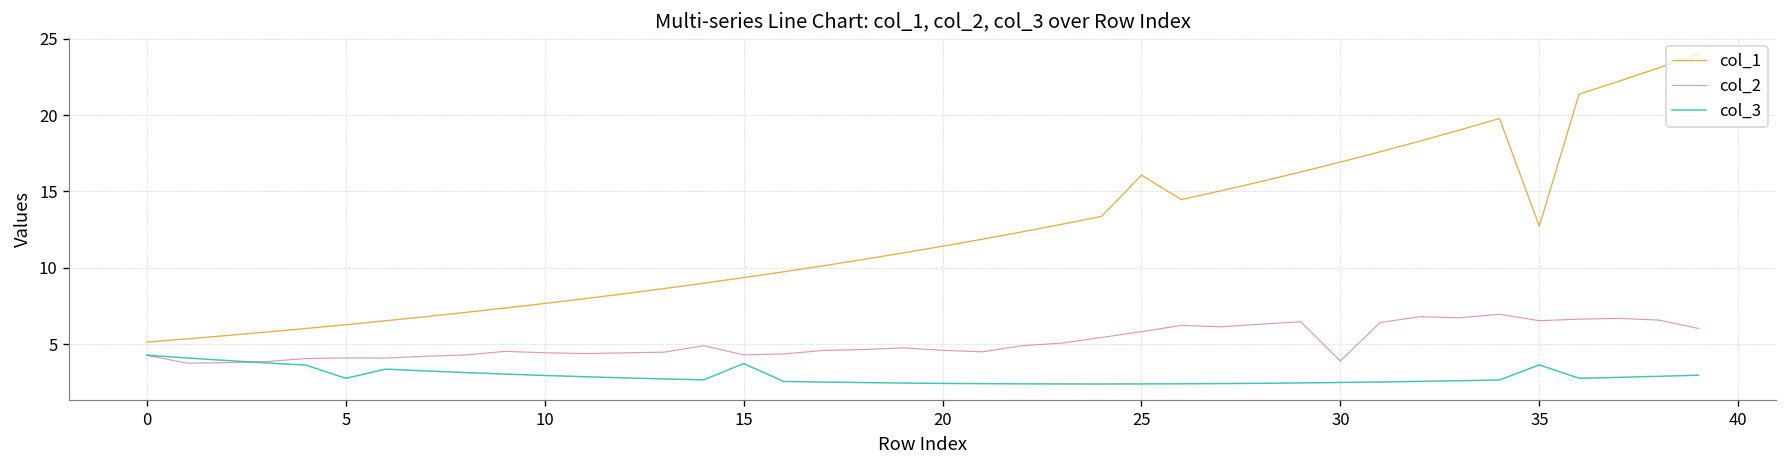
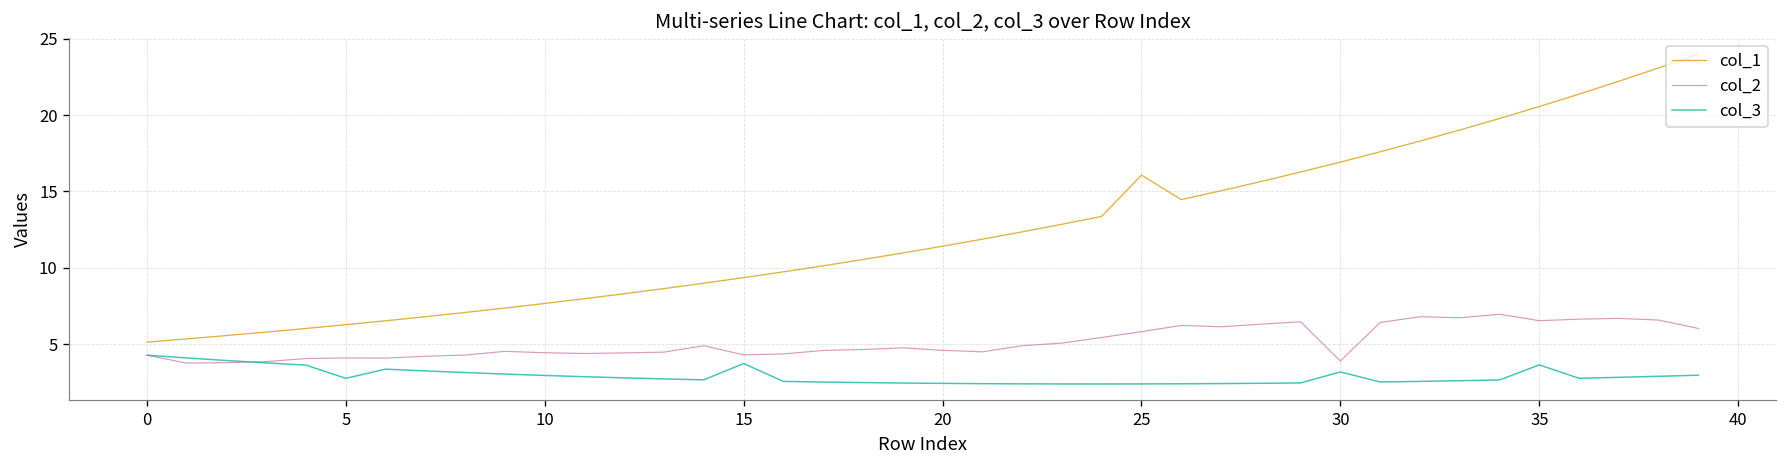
  {
    "col_1": {
      "0": 5.1,
      "5": 6.3,
      "10": 7.7,
      "15": 9.3,
      "20": 11.4,
      "25": 16.1,
      "30": 16.9,
-     "35": 12.7
+     "35": 20.6
    },
    "col_2": {
      "5": 4.1,
      "10": 4.4,
      "15": 4.3,
      "20": 4.6,
      "25": 5.8,
      "30": 3.9,
      "35": 6.5
    },
    "col_3": {
      "5": 2.8,
      "10": 2.9,
      "15": 3.7,
      "20": 2.4,
      "25": 2.4,
-     "30": 2.5,
+     "30": 3.2,
      "35": 3.6
    }
  }
